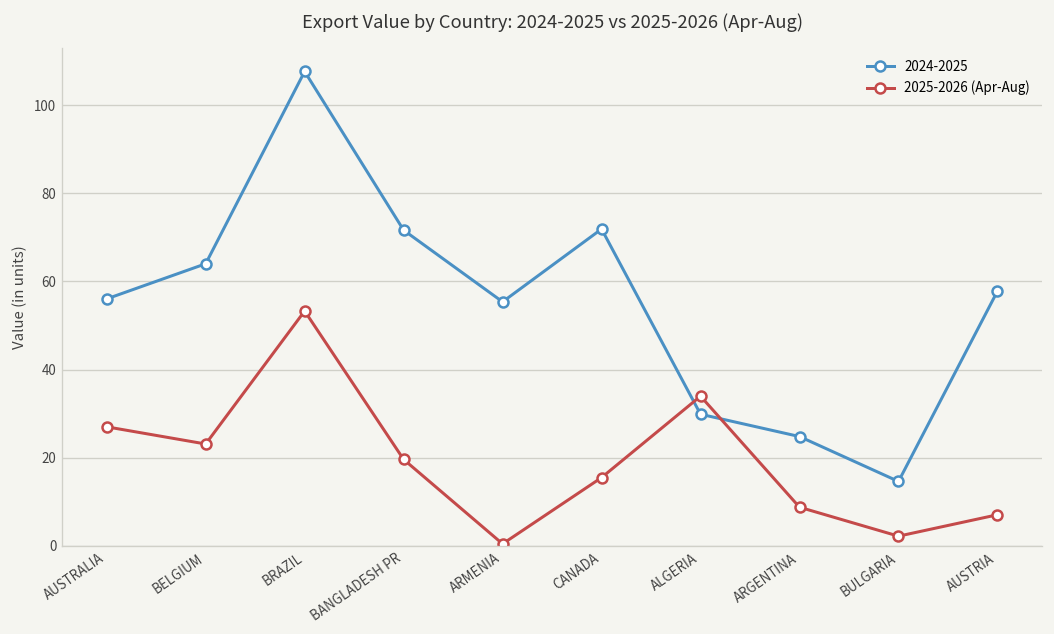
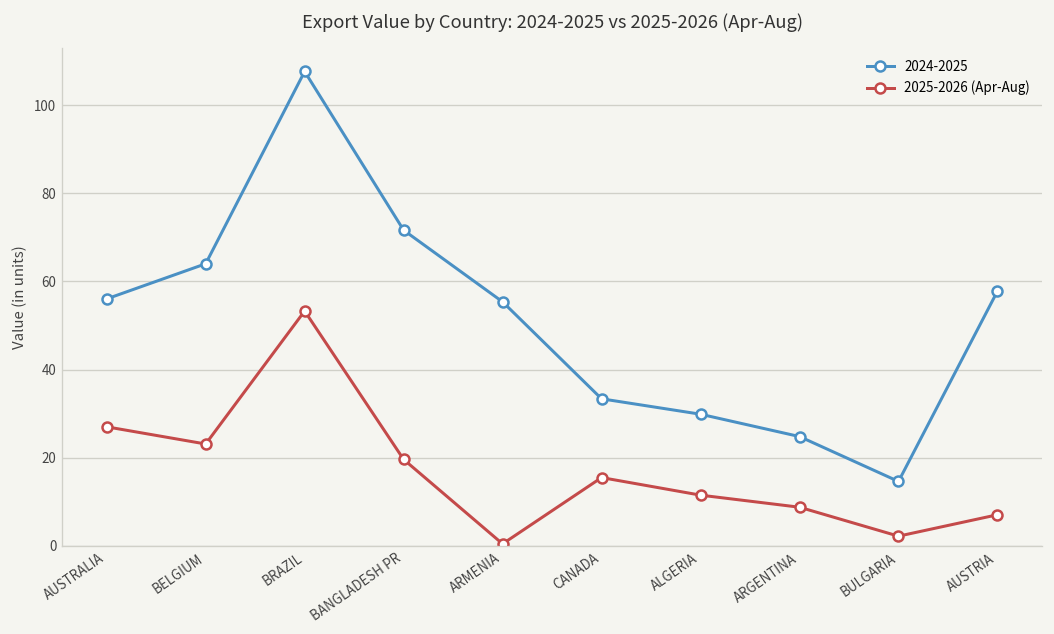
  {
    "2024-2025": {
      "AUSTRALIA": 56,
      "BELGIUM": 64,
      "BRAZIL": 108,
      "BANGLADESH PR": 72,
      "ARMENIA": 55,
-     "CANADA": 72,
+     "CANADA": 33,
      "ALGERIA": 30,
      "ARGENTINA": 25,
      "BULGARIA": 15,
      "AUSTRIA": 58
    },
    "2025-2026 (Apr-Aug)": {
      "AUSTRALIA": 27,
      "BELGIUM": 23,
      "BRAZIL": 53,
      "BANGLADESH PR": 20,
      "ARMENIA": 0,
      "CANADA": 15,
-     "ALGERIA": 34,
+     "ALGERIA": 11,
      "ARGENTINA": 9,
      "BULGARIA": 2,
      "AUSTRIA": 7
    }
  }
